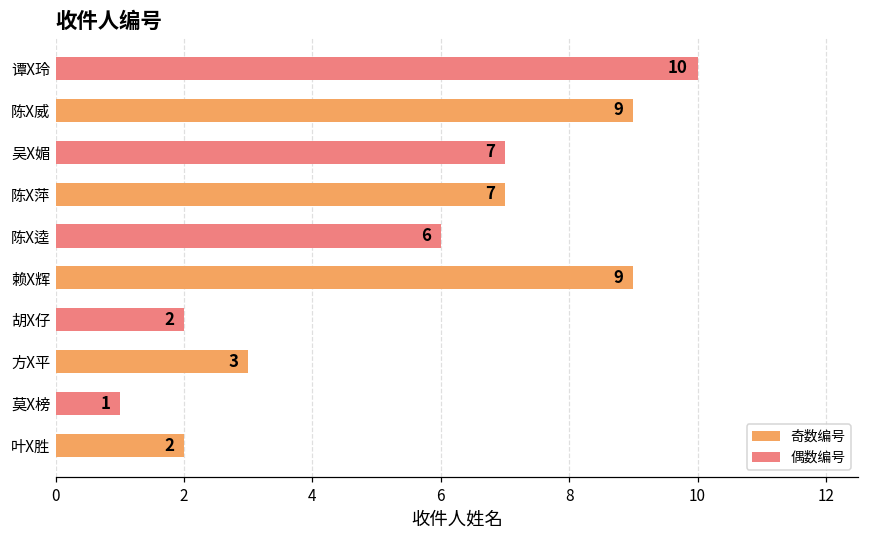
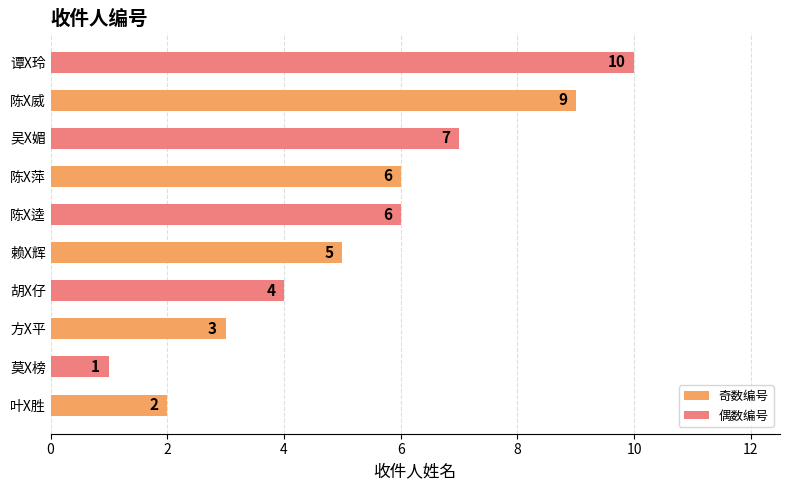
  {
    "谭X玲": 10,
    "陈X威": 9,
    "吴X媚": 7,
-   "陈X萍": 7,
+   "陈X萍": 6,
    "陈X逵": 6,
-   "赖X辉": 9,
-   "胡X仔": 2,
+   "赖X辉": 5,
+   "胡X仔": 4,
    "方X平": 3,
    "莫X榜": 1,
    "叶X胜": 2
  }
